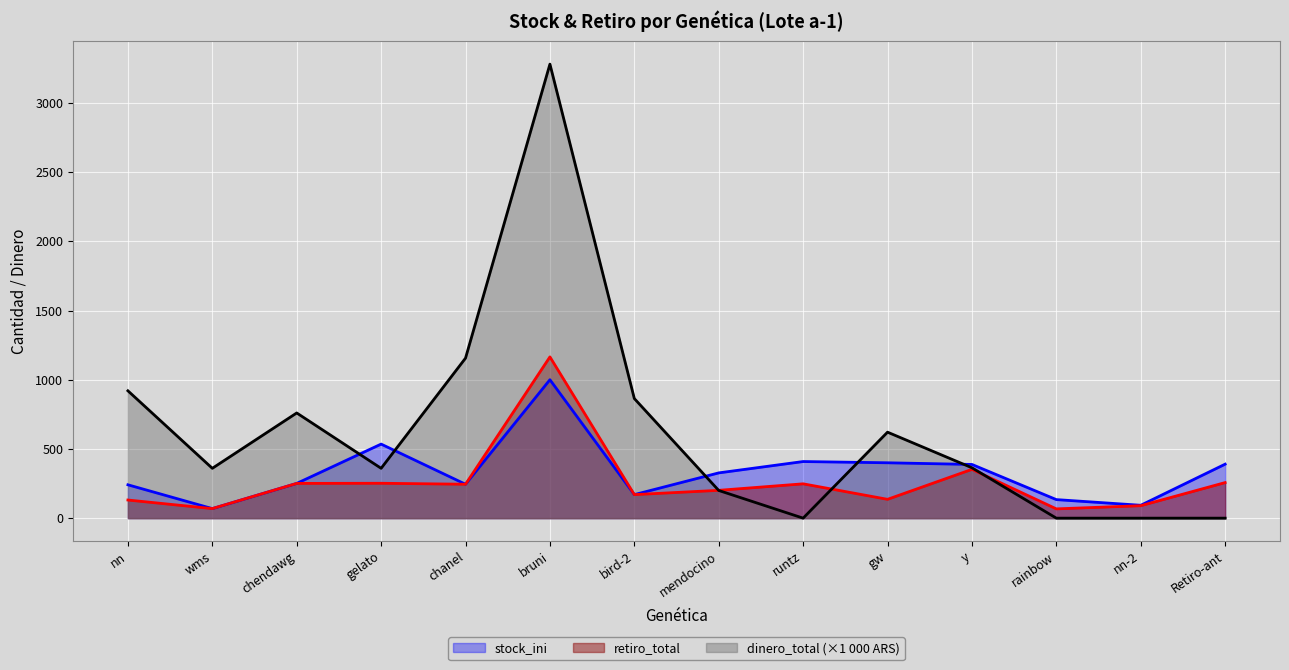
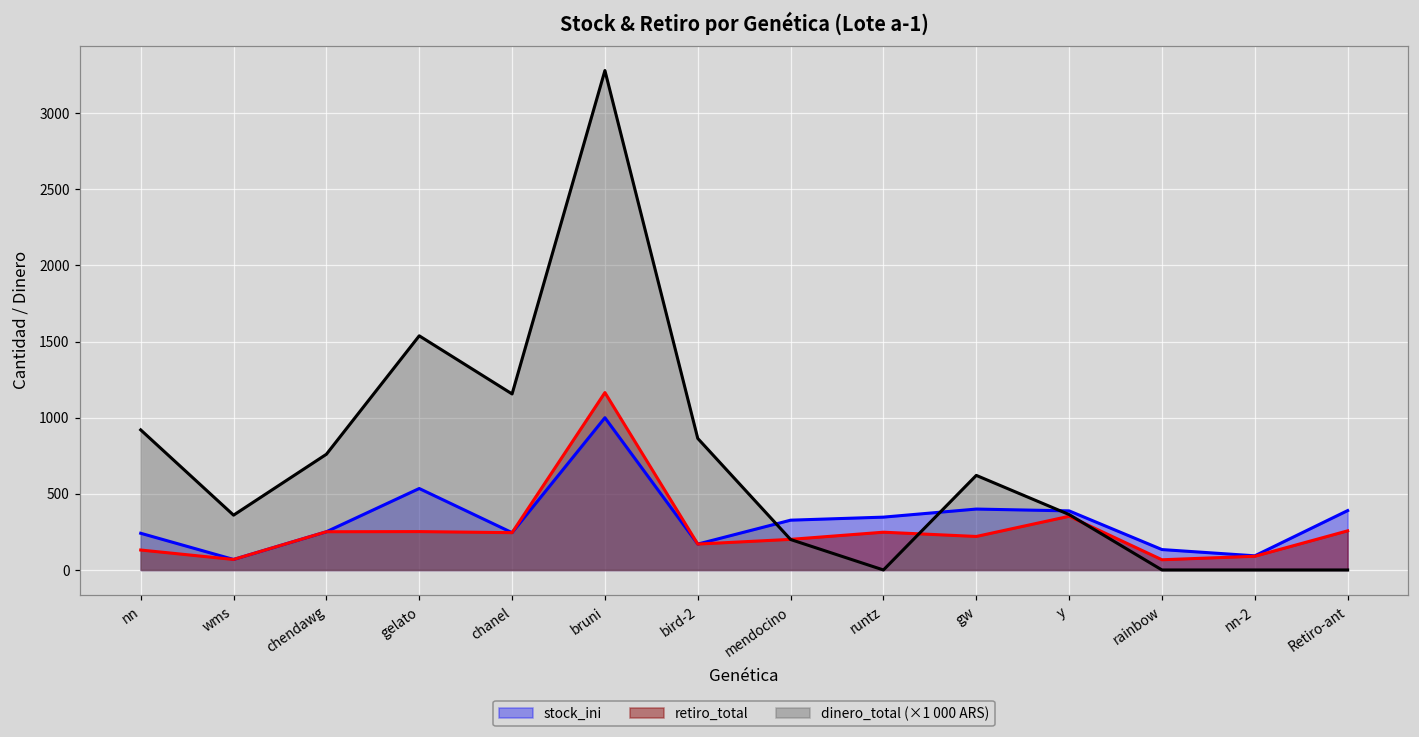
  {
    "stock_ini": {
      "nn": 240,
      "gelato": 540,
      "bruni": 1000,
      "mendocino": 330,
-     "runtz": 410,
+     "runtz": 350,
      "gw": 400,
      "y": 390,
      "rainbow": 130,
      "Retiro-ant": 390
    },
    "retiro_total": {
      "nn": 130,
      "gelato": 250,
      "bruni": 1170,
      "runtz": 250,
-     "gw": 140,
+     "gw": 220,
      "rainbow": 70,
      "Retiro-ant": 260
    },
    "dinero_total (×1 000 ARS)": {
      "nn": 920,
      "wms": 360,
      "chendawg": 760,
-     "gelato": 360,
+     "gelato": 1540,
      "chanel": 1160,
      "bruni": 3280,
      "bird-2": 860,
      "runtz": 0,
      "gw": 620,
      "rainbow": 0,
      "nn-2": 0,
      "Retiro-ant": 0
    }
  }
